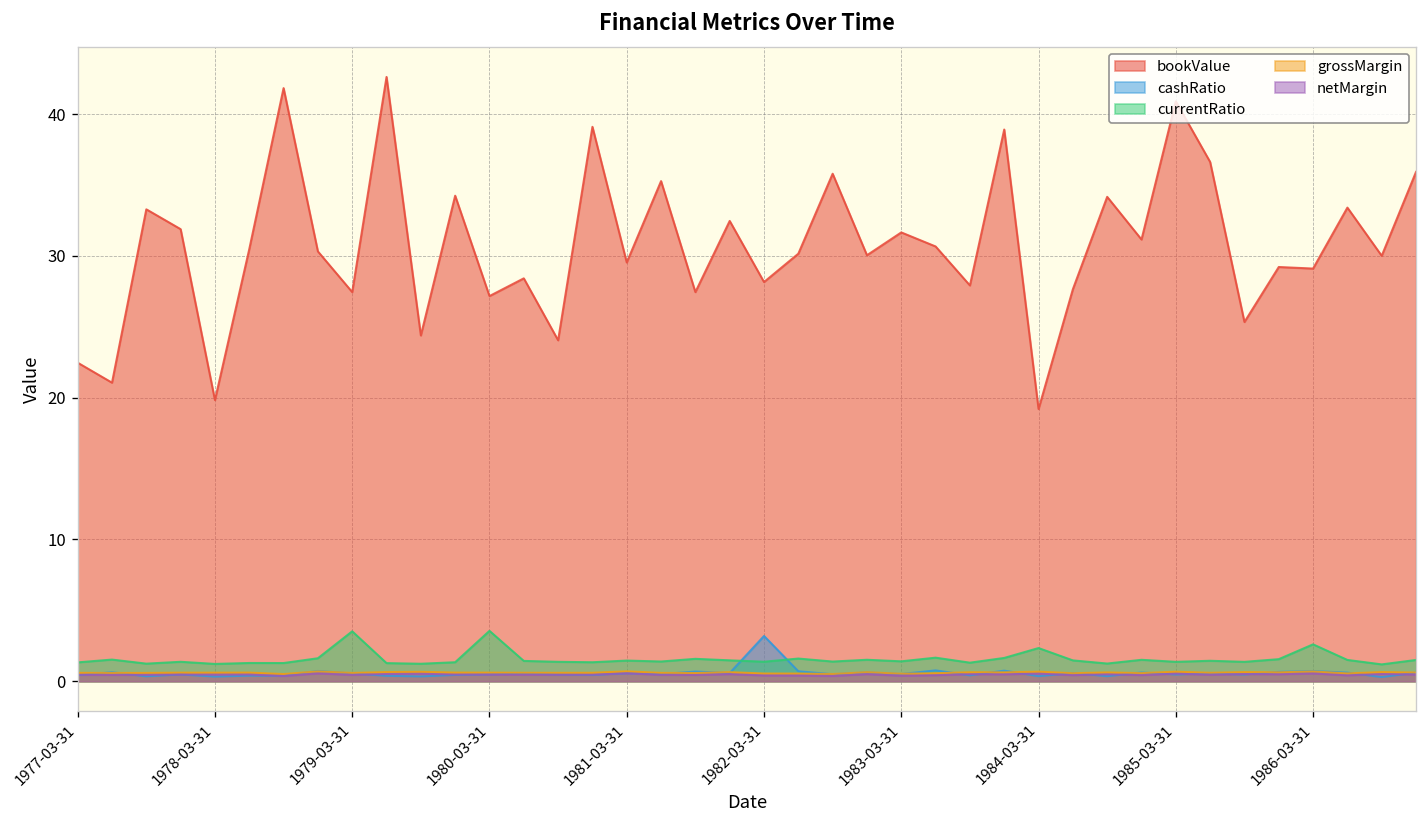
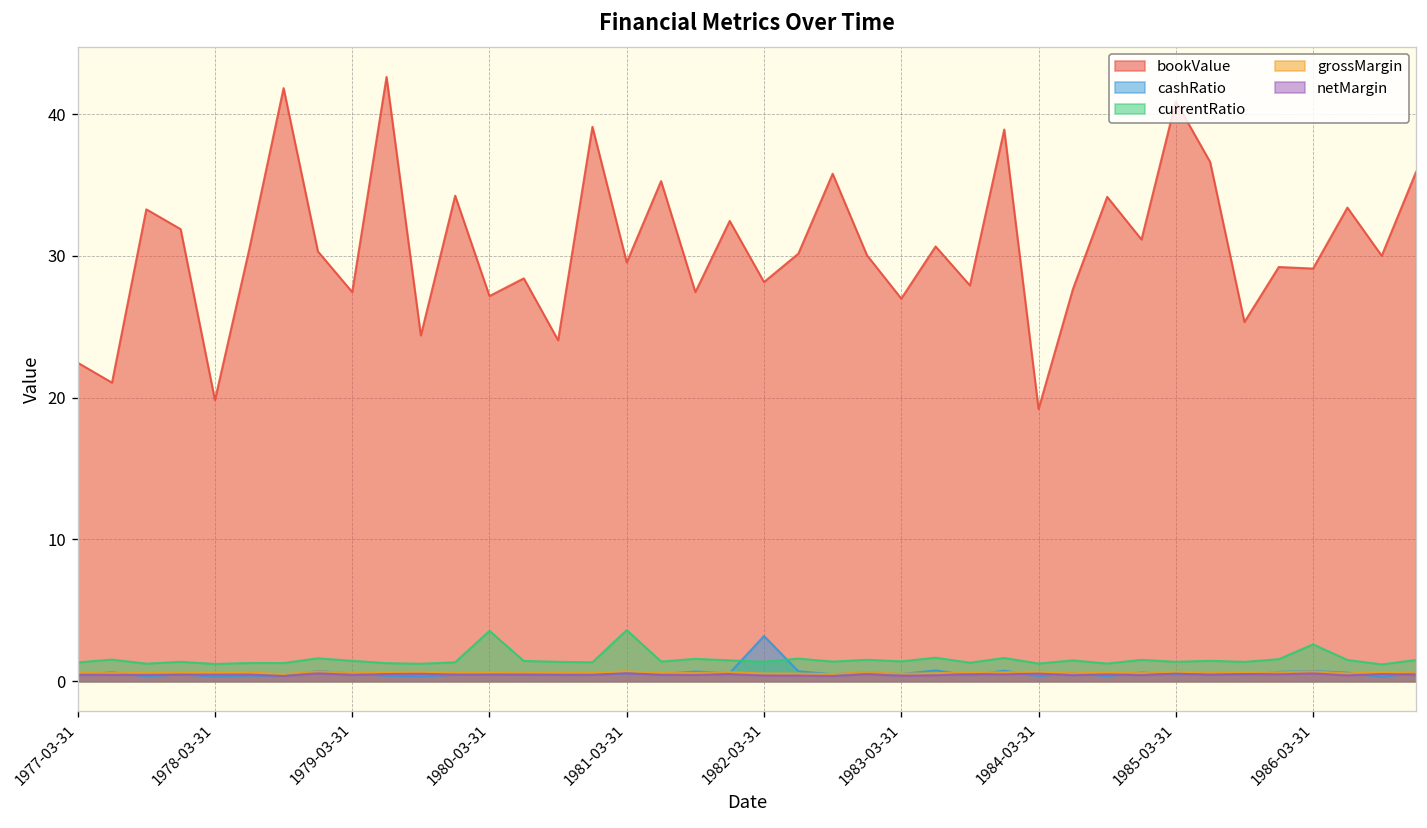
  {
    "bookValue": {
      "1977-03-31": 22.5,
      "1978-03-31": 19.8,
      "1979-03-31": 27.5,
      "1980-03-31": 27.2,
      "1981-03-31": 29.5,
      "1982-03-31": 28.2,
-     "1983-03-31": 31.7,
+     "1983-03-31": 27.0,
      "1984-03-31": 19.2,
      "1986-03-31": 29.1
    },
    "cashRatio": {
      "1982-03-31": 3.2
    },
    "currentRatio": {
      "1977-03-31": 1.3,
      "1978-03-31": 1.2,
-     "1979-03-31": 3.5,
+     "1979-03-31": 1.4,
      "1980-03-31": 3.6,
-     "1981-03-31": 1.5,
+     "1981-03-31": 3.6,
      "1982-03-31": 1.4,
      "1983-03-31": 1.4,
-     "1984-03-31": 2.3,
+     "1984-03-31": 1.3,
      "1985-03-31": 1.4,
      "1986-03-31": 2.6
    }
  }
